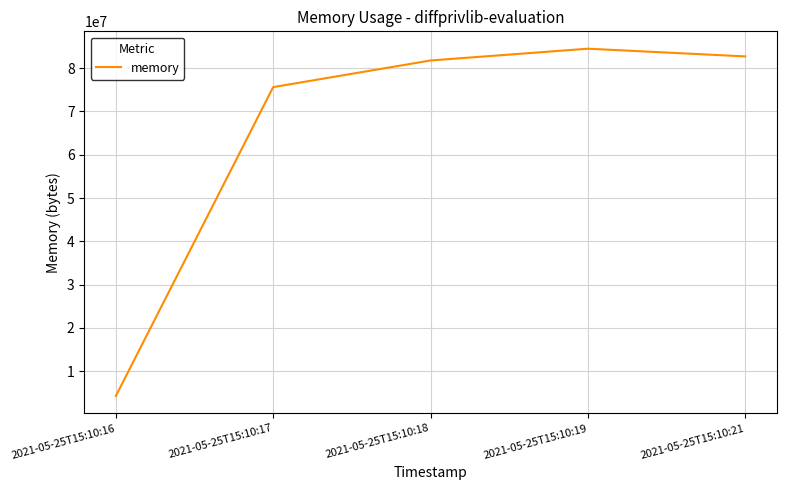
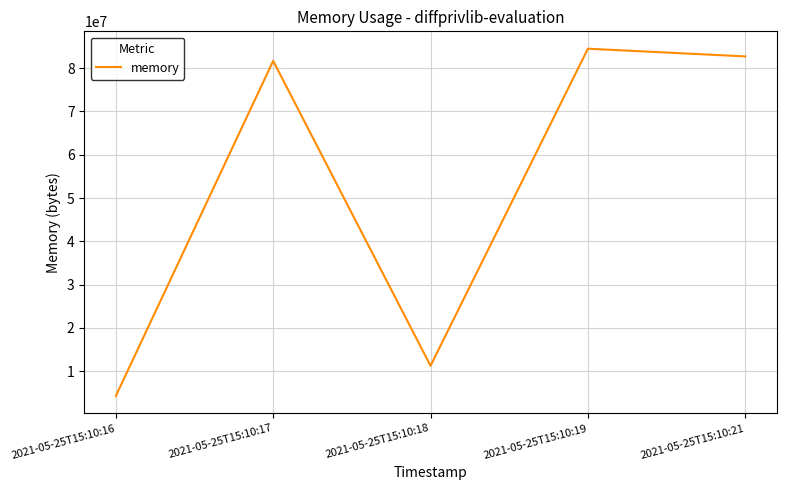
  {
    "2021-05-25T15:10:16": 4000000,
-   "2021-05-25T15:10:17": 76000000,
-   "2021-05-25T15:10:18": 82000000,
+   "2021-05-25T15:10:17": 82000000,
+   "2021-05-25T15:10:18": 11000000,
    "2021-05-25T15:10:19": 84000000,
    "2021-05-25T15:10:21": 83000000
  }
